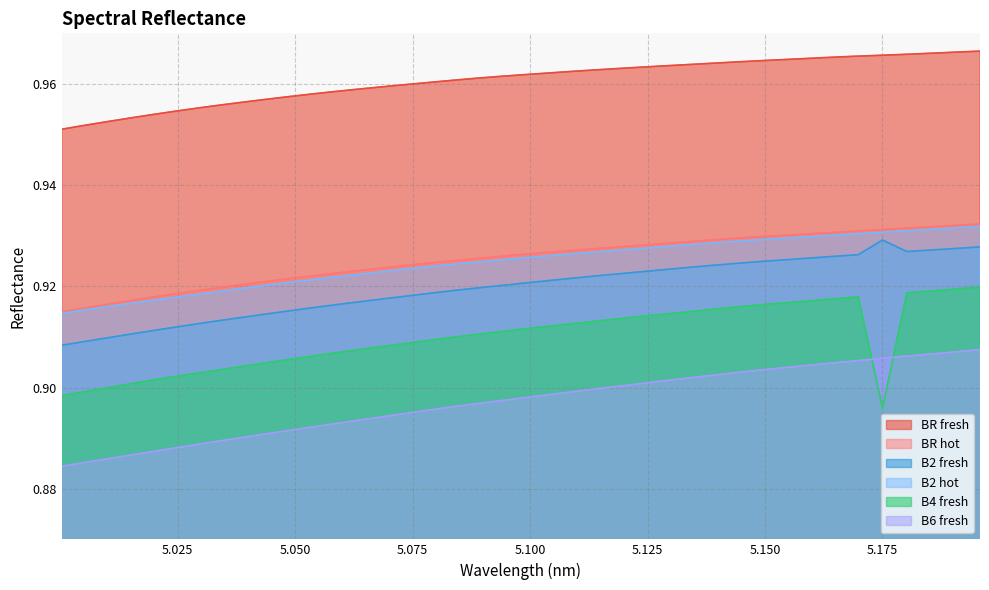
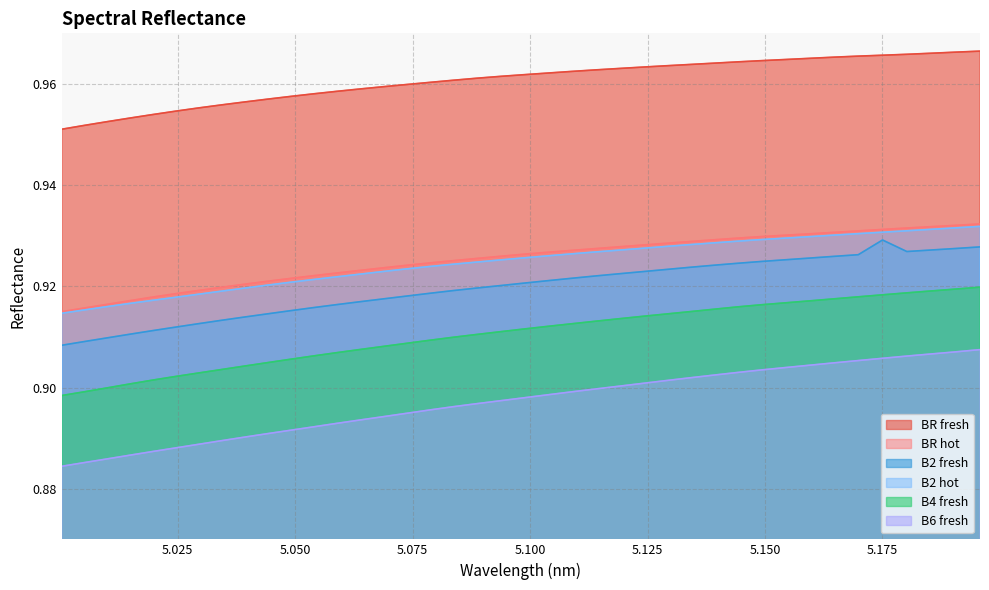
  {
    "BR fresh": {
      "5.175": 0.966
    },
    "BR hot": {
      "5.175": 0.931
    },
    "B2 fresh": {
      "5.175": 0.929
    },
    "B4 fresh": {
-     "5.175": 0.896
+     "5.175": 0.918
    }
  }
